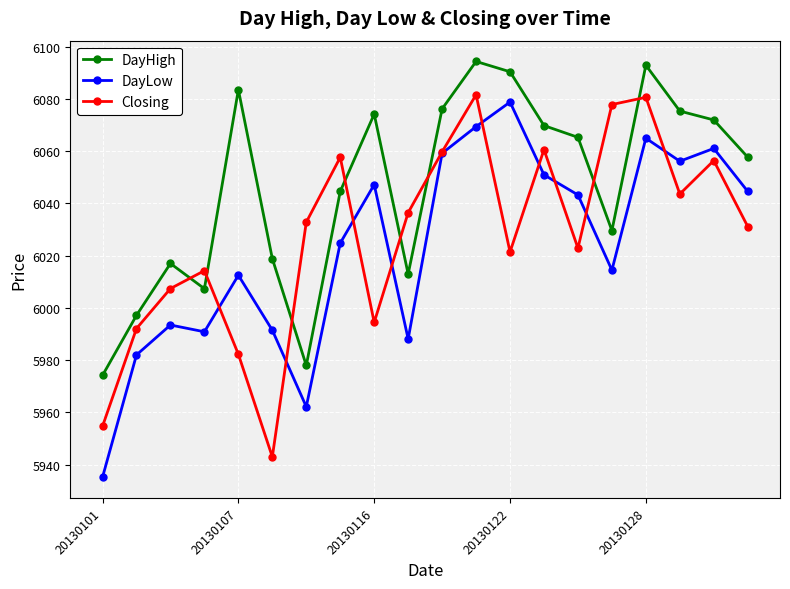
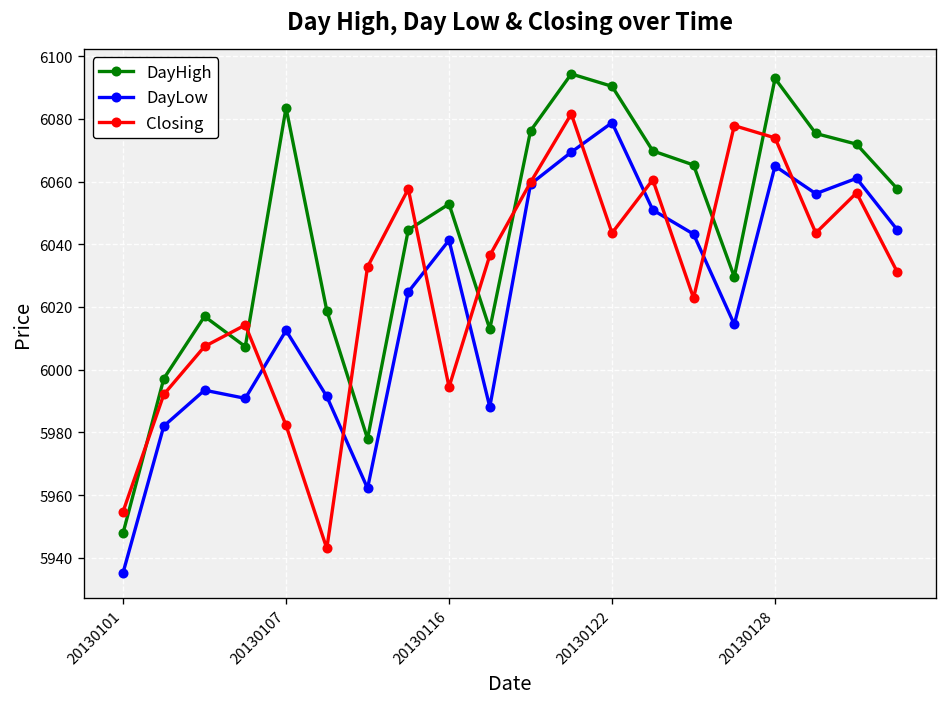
  {
    "DayHigh": {
-     "20130101": 5974,
+     "20130101": 5948,
      "20130107": 6084,
-     "20130116": 6074,
+     "20130116": 6053,
      "20130122": 6090,
      "20130128": 6093
    },
    "DayLow": {
      "20130101": 5935,
      "20130107": 6013,
-     "20130116": 6047,
+     "20130116": 6041,
      "20130122": 6079,
      "20130128": 6065
    },
    "Closing": {
      "20130101": 5955,
      "20130107": 5982,
      "20130116": 5994,
-     "20130122": 6021,
-     "20130128": 6081
+     "20130122": 6044,
+     "20130128": 6074
    }
  }
